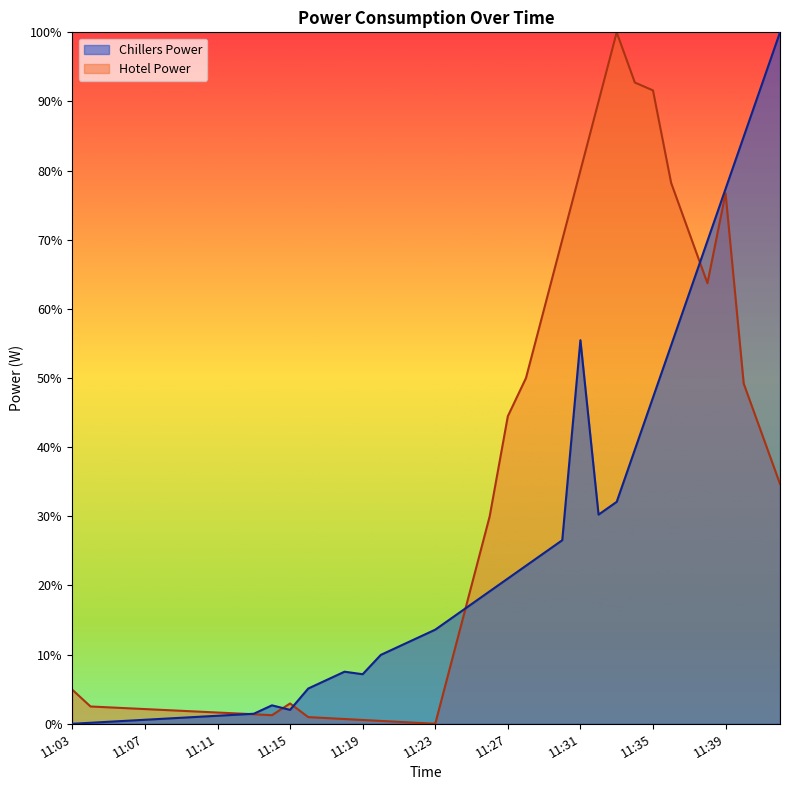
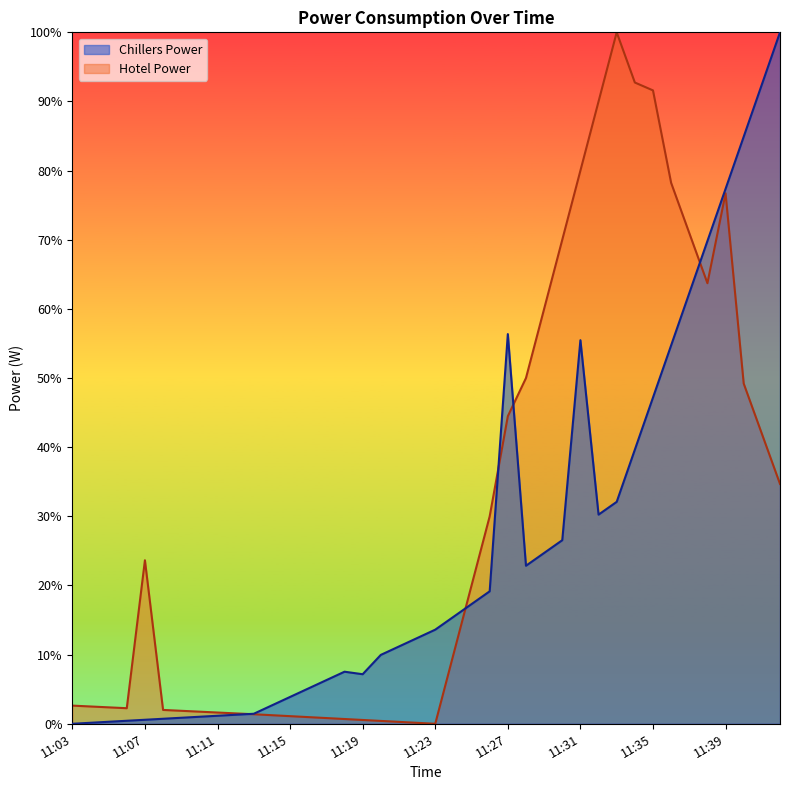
  {
    "Chillers Power": {
      "11:03": "0%",
      "11:07": "1%",
      "11:11": "1%",
-     "11:15": "2%",
+     "11:15": "4%",
      "11:19": "7%",
      "11:23": "14%",
-     "11:27": "21%",
+     "11:27": "56%",
      "11:31": "55%",
      "11:35": "47%",
      "11:39": "77%"
    },
    "Hotel Power": {
-     "11:03": "5%",
-     "11:07": "2%",
+     "11:03": "3%",
+     "11:07": "24%",
      "11:11": "2%",
-     "11:15": "3%",
+     "11:15": "1%",
      "11:19": "1%",
      "11:23": "0%",
      "11:27": "44%",
      "11:31": "80%",
      "11:35": "92%",
      "11:39": "77%"
    }
  }
